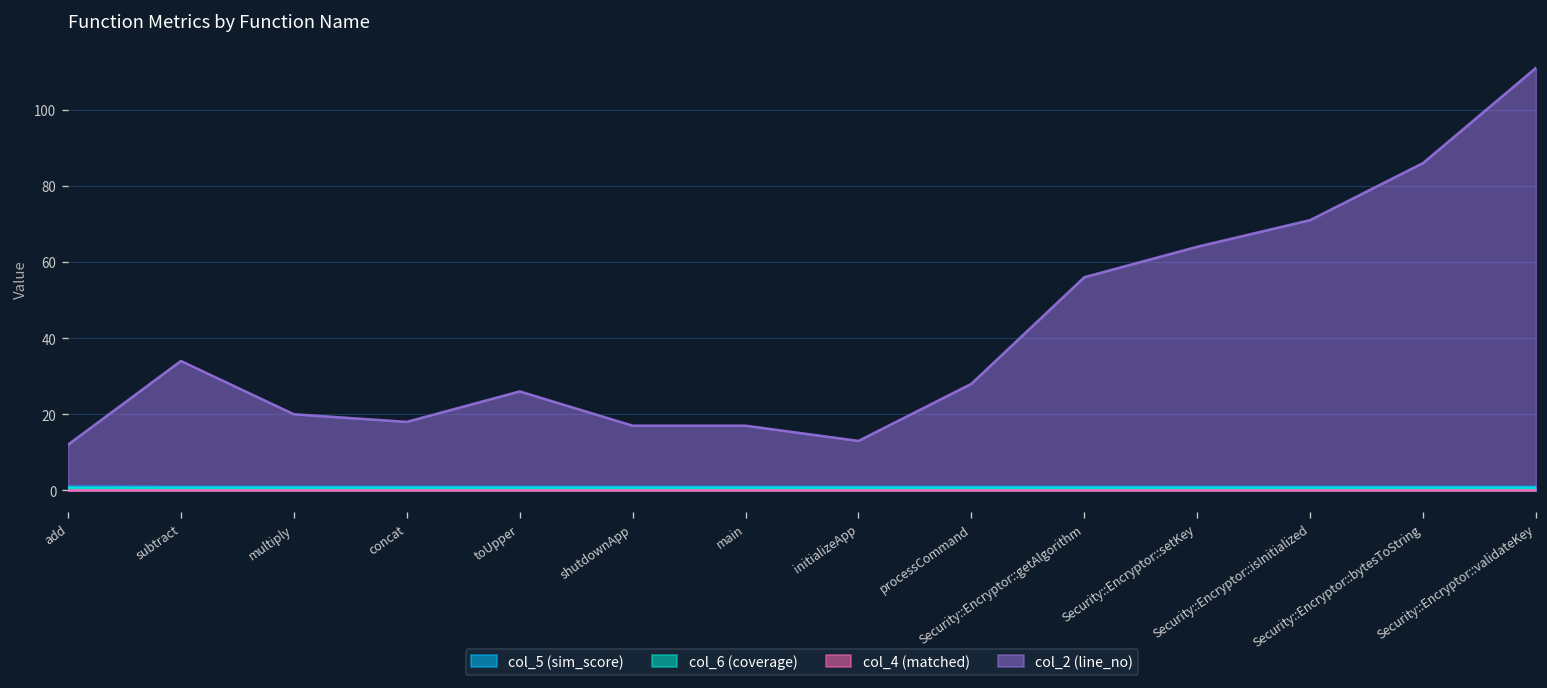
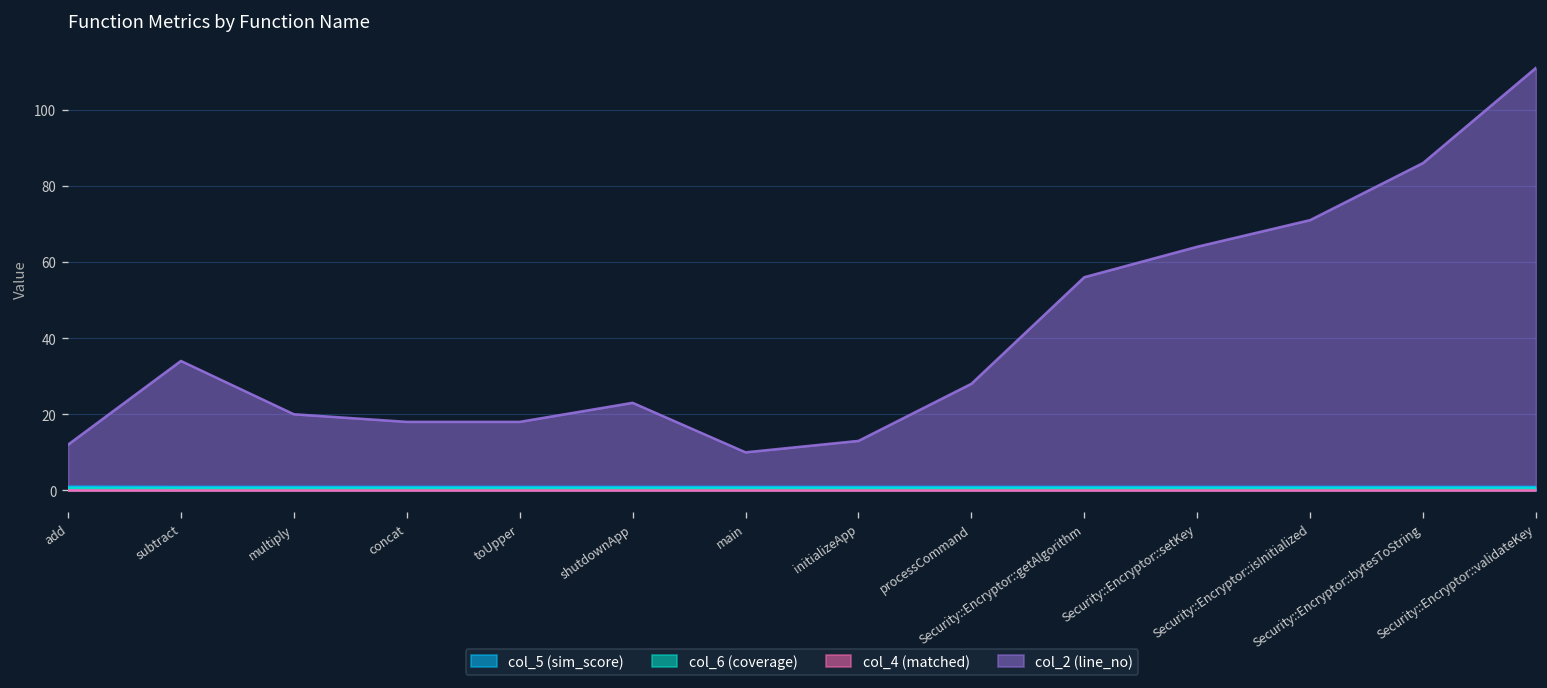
  {
    "col_2 (line_no)": {
      "add": 12,
      "subtract": 34,
      "multiply": 20,
      "concat": 18,
-     "toUpper": 26,
-     "shutdownApp": 17,
-     "main": 17,
+     "toUpper": 18,
+     "shutdownApp": 23,
+     "main": 10,
      "initializeApp": 13,
      "processCommand": 28,
      "Security::Encryptor::getAlgorithm": 56,
      "Security::Encryptor::setKey": 64,
      "Security::Encryptor::isInitialized": 71,
      "Security::Encryptor::bytesToString": 86,
      "Security::Encryptor::validateKey": 111
    }
  }
